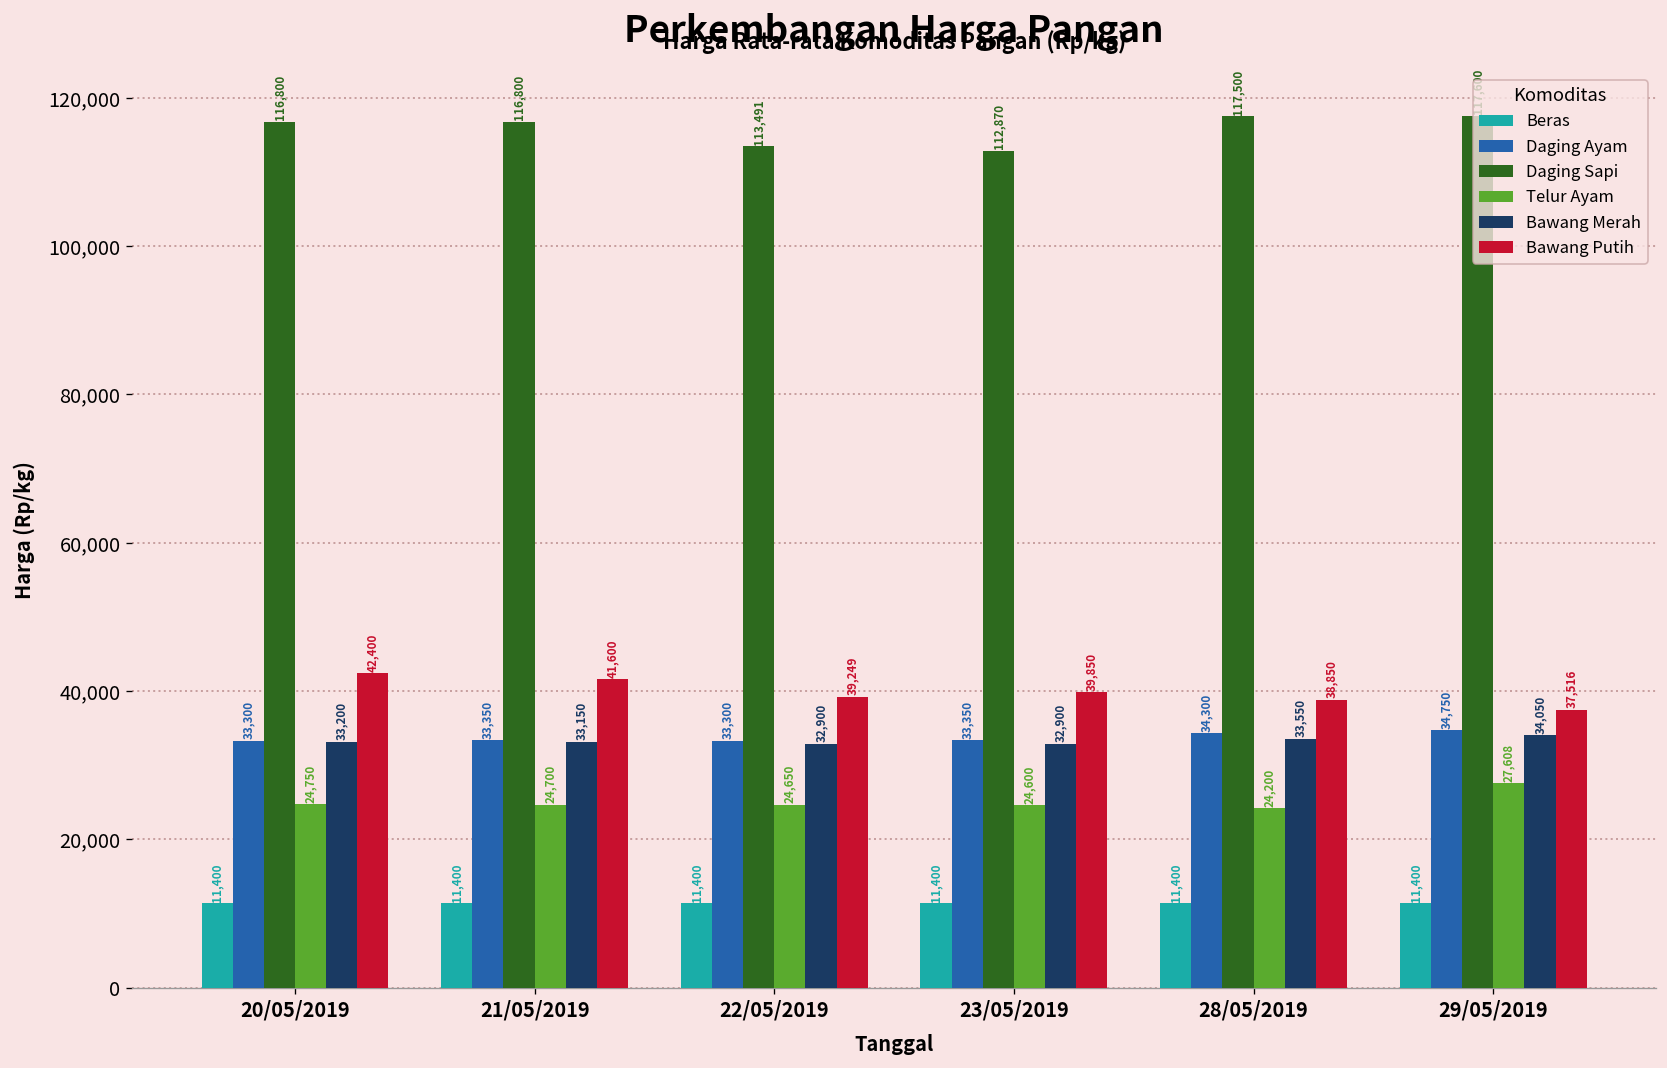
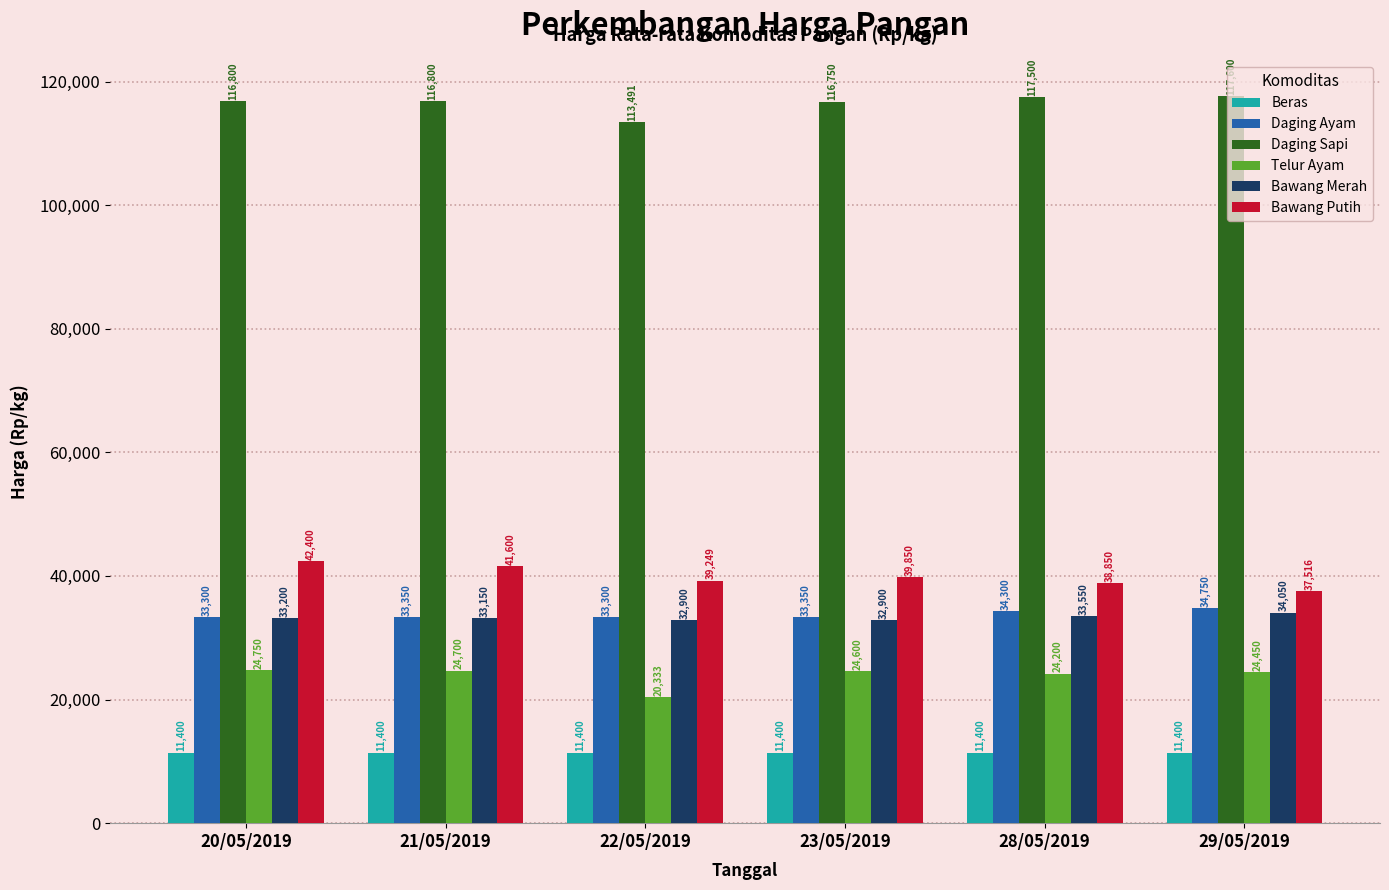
  {
    "Beras": {
      "20/05/2019": "11,400",
      "21/05/2019": "11,400",
      "22/05/2019": "11,400",
      "23/05/2019": "11,400",
      "28/05/2019": "11,400",
      "29/05/2019": "11,400"
    },
    "Daging Ayam": {
      "20/05/2019": "33,300",
      "21/05/2019": "33,350",
      "22/05/2019": "33,300",
      "23/05/2019": "33,350",
      "28/05/2019": "34,300",
      "29/05/2019": "34,750"
    },
    "Daging Sapi": {
      "20/05/2019": "116,800",
      "21/05/2019": "116,800",
      "22/05/2019": "113,491",
-     "23/05/2019": "112,870",
+     "23/05/2019": "116,750",
      "28/05/2019": "117,500"
    },
    "Telur Ayam": {
      "20/05/2019": "24,750",
      "21/05/2019": "24,700",
-     "22/05/2019": "24,650",
+     "22/05/2019": "20,333",
      "23/05/2019": "24,600",
      "28/05/2019": "24,200",
-     "29/05/2019": "27,608"
+     "29/05/2019": "24,450"
    },
    "Bawang Merah": {
      "20/05/2019": "33,200",
      "21/05/2019": "33,150",
      "22/05/2019": "32,900",
      "23/05/2019": "32,900",
      "28/05/2019": "33,550",
      "29/05/2019": "34,050"
    },
    "Bawang Putih": {
      "20/05/2019": "42,400",
      "21/05/2019": "41,600",
      "22/05/2019": "39,249",
      "23/05/2019": "39,850",
      "28/05/2019": "38,850",
      "29/05/2019": "37,516"
    }
  }
